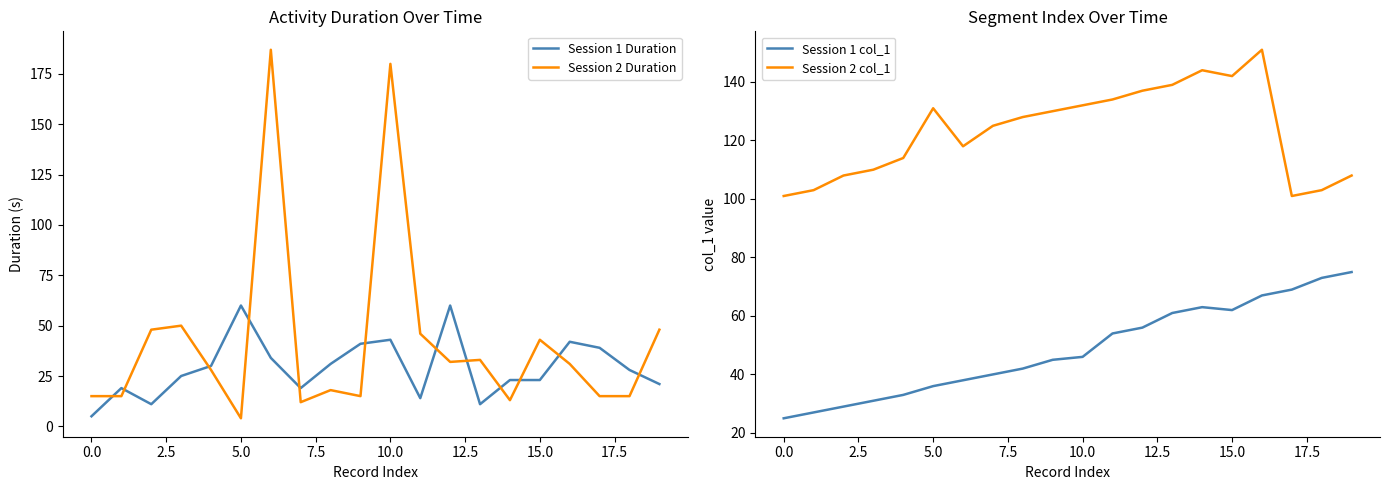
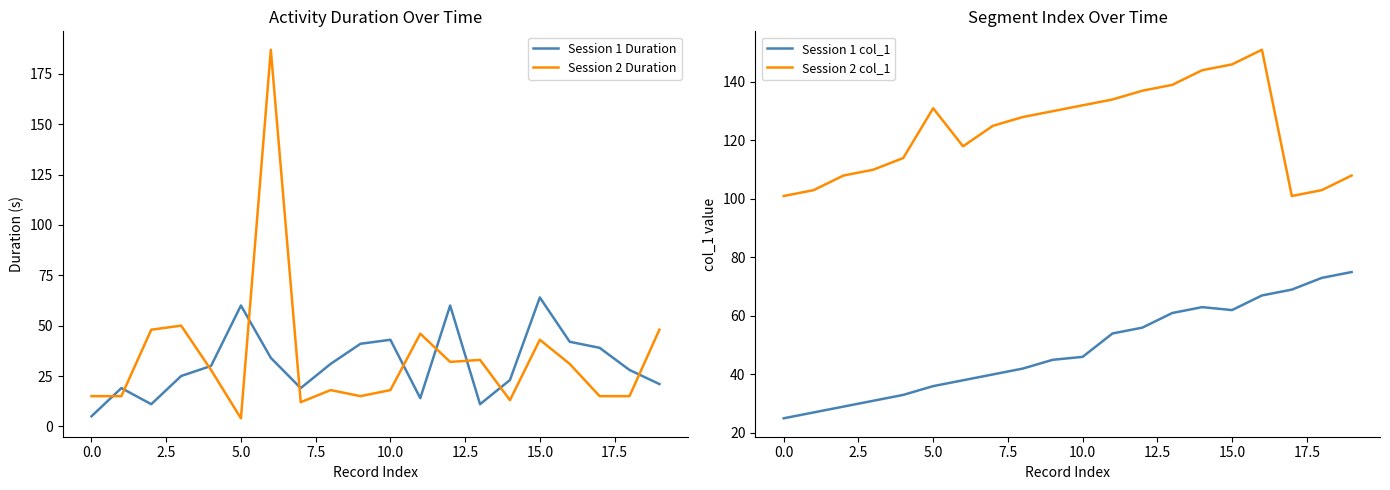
  {
    "Activity Duration Over Time": {
      "Session 1 Duration": {
        "0.0": 5,
        "5.0": 60,
        "10.0": 43,
-       "15.0": 23
+       "15.0": 64
      },
      "Session 2 Duration": {
        "0.0": 15,
        "5.0": 4,
-       "10.0": 180,
+       "10.0": 18,
        "15.0": 43
      }
    },
    "Segment Index Over Time": {
      "Session 1 col_1": {
        "0.0": 25,
        "5.0": 36,
        "10.0": 46,
        "15.0": 62
      },
      "Session 2 col_1": {
        "0.0": 101,
        "5.0": 131,
        "10.0": 132,
-       "15.0": 142
+       "15.0": 146
      }
    }
  }
